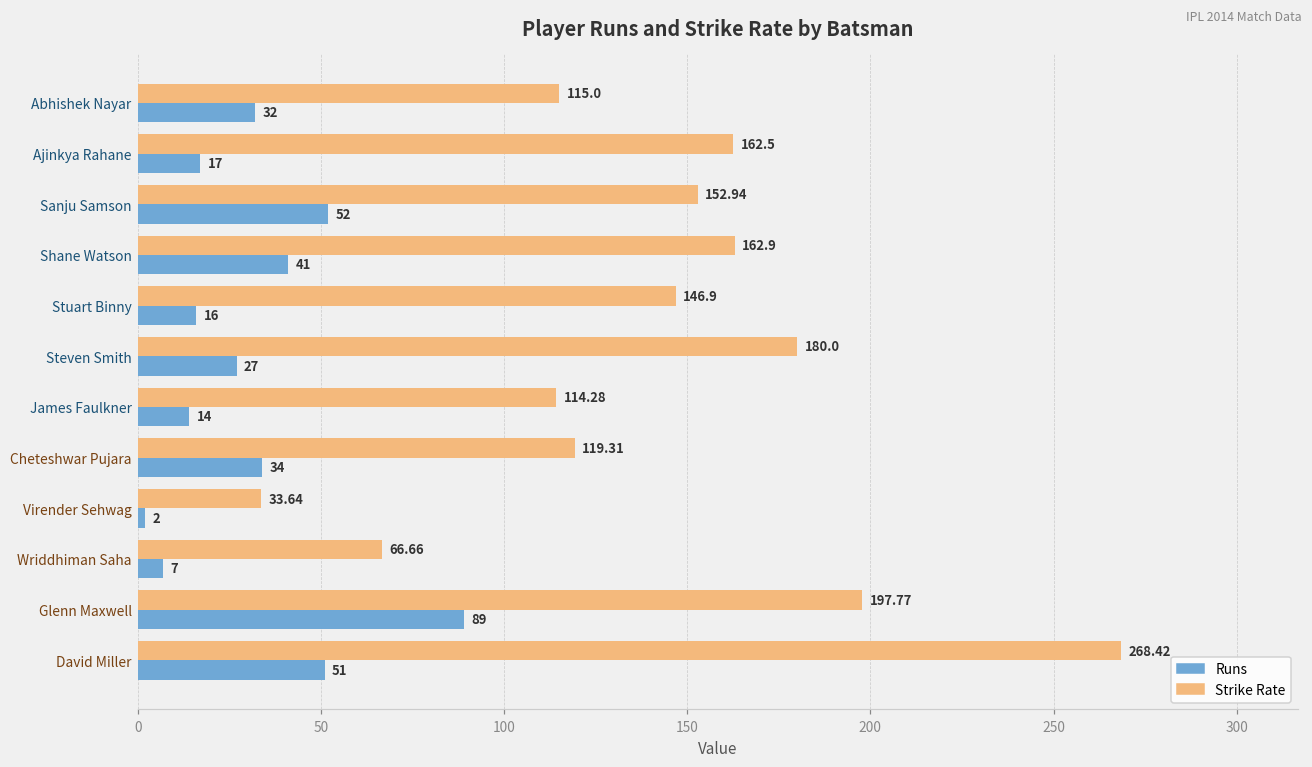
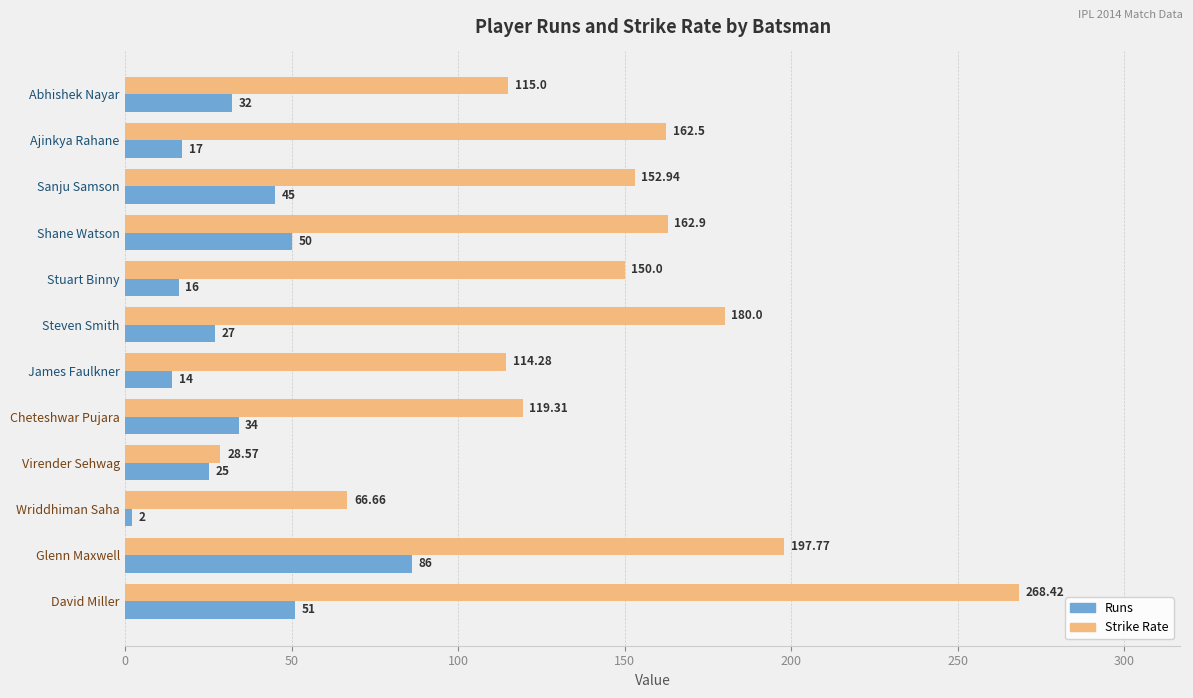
  {
    "Runs": {
      "Abhishek Nayar": 32,
      "Ajinkya Rahane": 17,
-     "Sanju Samson": 52,
-     "Shane Watson": 41,
+     "Sanju Samson": 45,
+     "Shane Watson": 50,
      "Stuart Binny": 16,
      "Steven Smith": 27,
      "James Faulkner": 14,
      "Cheteshwar Pujara": 34,
-     "Virender Sehwag": 2,
-     "Wriddhiman Saha": 7,
-     "Glenn Maxwell": 89,
+     "Virender Sehwag": 25,
+     "Wriddhiman Saha": 2,
+     "Glenn Maxwell": 86,
      "David Miller": 51
    },
    "Strike Rate": {
      "Abhishek Nayar": 115.0,
      "Ajinkya Rahane": 162.5,
      "Sanju Samson": 152.94,
      "Shane Watson": 162.9,
-     "Stuart Binny": 146.9,
+     "Stuart Binny": 150.0,
      "Steven Smith": 180.0,
      "James Faulkner": 114.28,
      "Cheteshwar Pujara": 119.31,
-     "Virender Sehwag": 33.64,
+     "Virender Sehwag": 28.57,
      "Wriddhiman Saha": 66.66,
      "Glenn Maxwell": 197.77,
      "David Miller": 268.42
    }
  }
